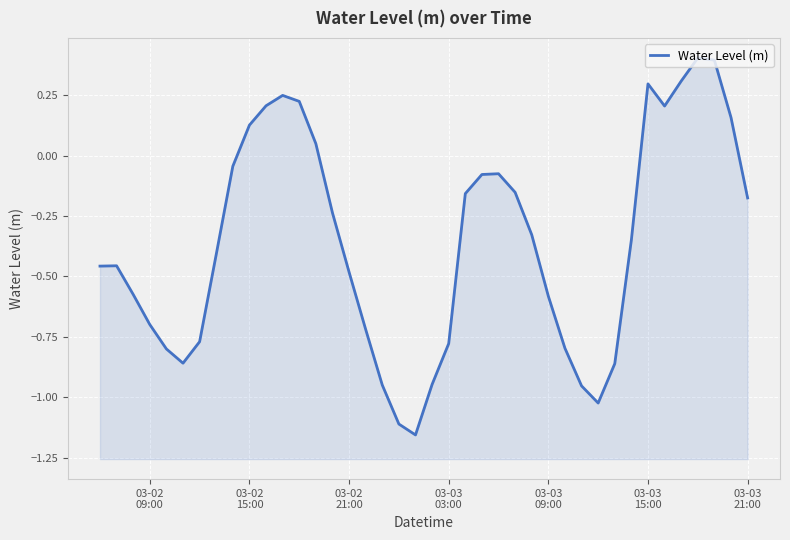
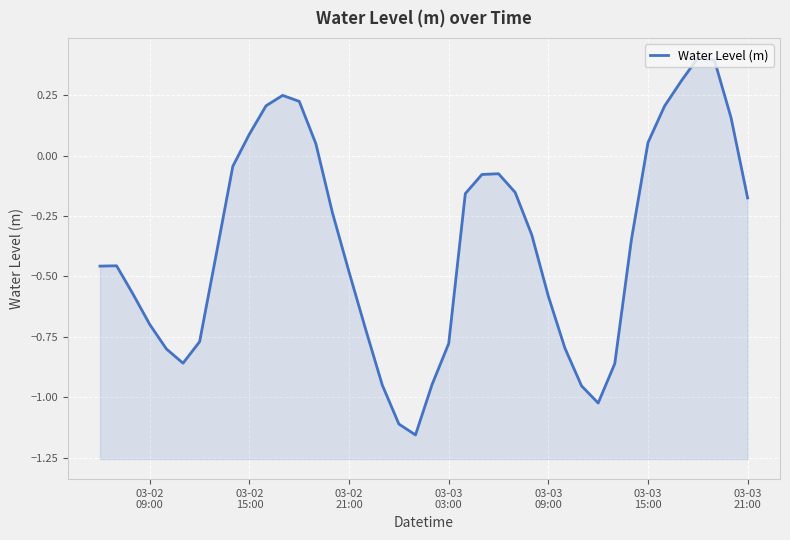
  {
    "03-02 09:00": -0.70,
-   "03-02 15:00": 0.13,
+   "03-02 15:00": 0.09,
    "03-02 21:00": -0.48,
    "03-03 03:00": -0.78,
    "03-03 09:00": -0.58,
-   "03-03 15:00": 0.30,
+   "03-03 15:00": 0.05,
    "03-03 21:00": -0.17
  }
